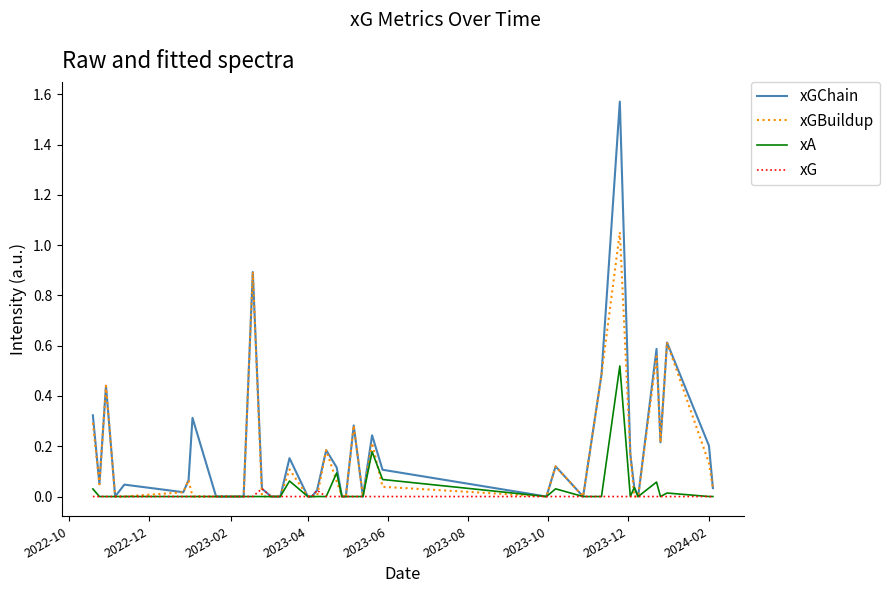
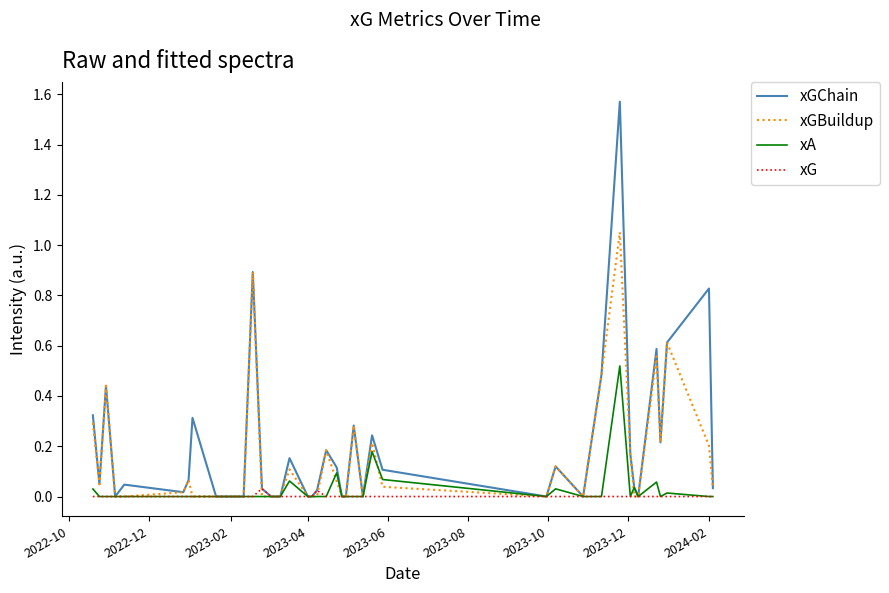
  {
    "xGChain": {
-     "2024-02": 0.20
+     "2024-02": 0.83
    },
    "xGBuildup": {
-     "2024-02": 0.13
+     "2024-02": 0.20
    }
  }
